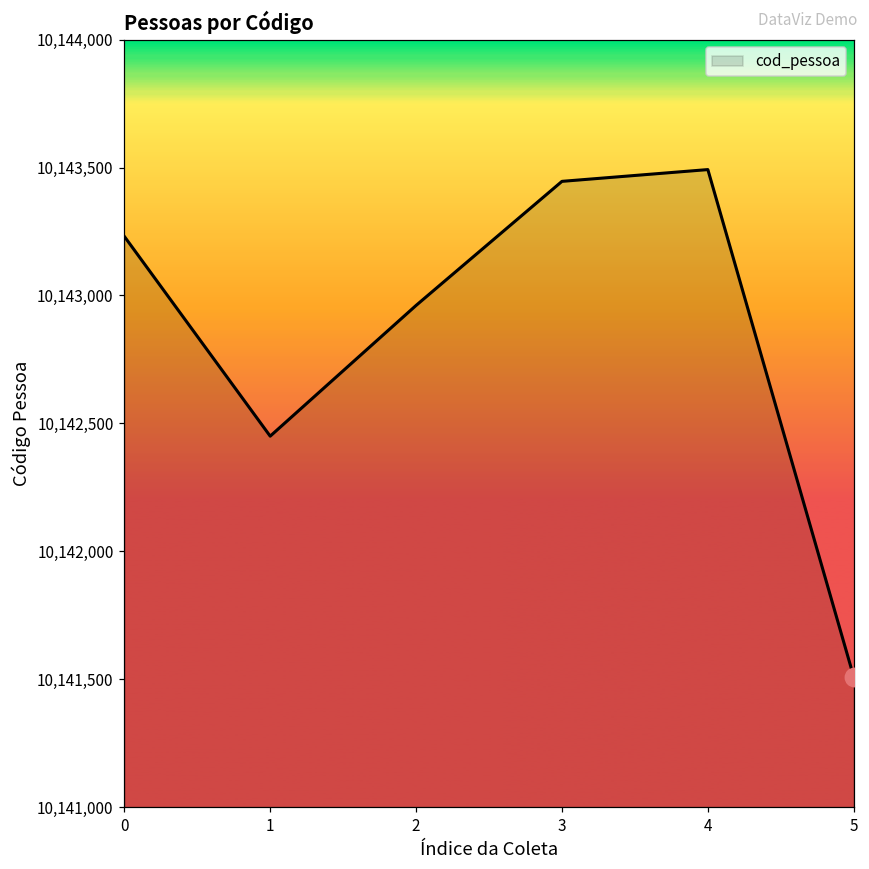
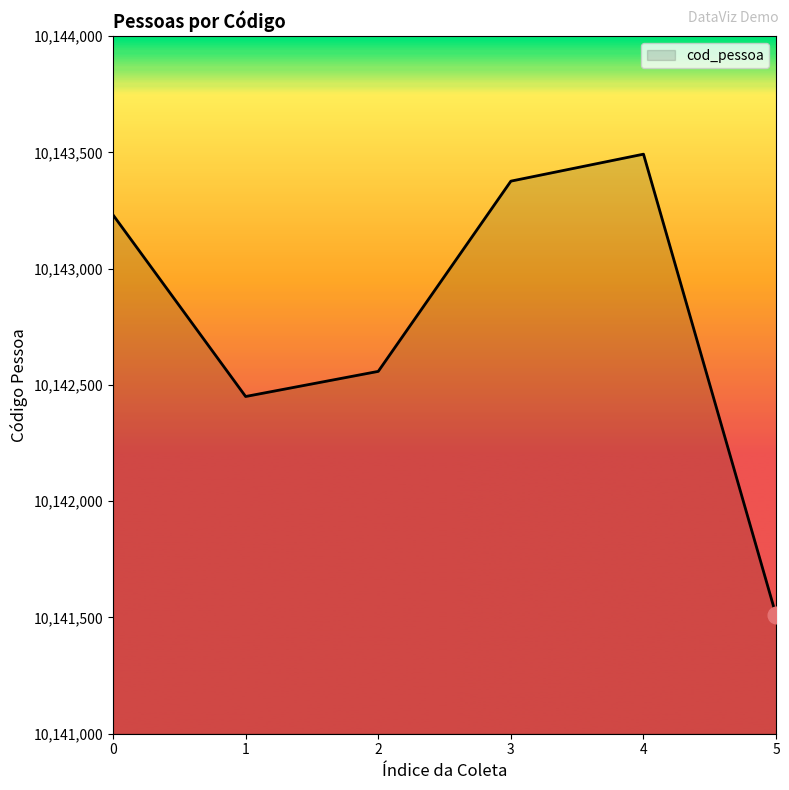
  {
    "cod_pessoa": {
      "0": "10,143,230",
      "1": "10,142,450",
-     "2": "10,142,960",
-     "3": "10,143,450",
+     "2": "10,142,560",
+     "3": "10,143,380",
      "4": "10,143,490"
    }
  }
